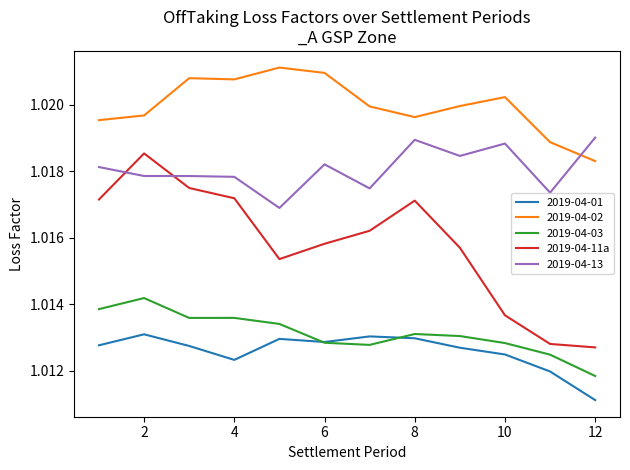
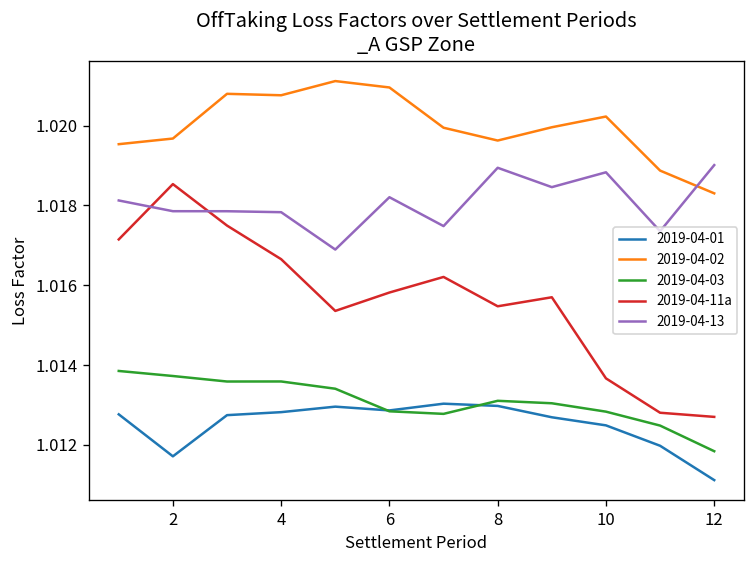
  {
    "2019-04-01": {
-     "2": 1.0131,
-     "4": 1.0123,
+     "2": 1.0117,
+     "4": 1.0128,
      "8": 1.0130,
      "10": 1.0125,
      "12": 1.0111
    },
    "2019-04-02": {
      "2": 1.0197,
      "4": 1.0208,
      "6": 1.0210,
      "8": 1.0196,
      "10": 1.0202,
      "12": 1.0183
    },
    "2019-04-03": {
-     "2": 1.0142,
+     "2": 1.0137,
      "4": 1.0136,
      "8": 1.0131,
      "10": 1.0128,
      "12": 1.0118
    },
    "2019-04-11a": {
      "2": 1.0185,
-     "4": 1.0172,
+     "4": 1.0167,
      "6": 1.0158,
-     "8": 1.0171,
+     "8": 1.0155,
      "10": 1.0137,
      "12": 1.0127
    },
    "2019-04-13": {
      "2": 1.0179,
      "4": 1.0178,
      "6": 1.0182,
      "8": 1.0189,
      "10": 1.0188,
      "12": 1.0190
    }
  }
